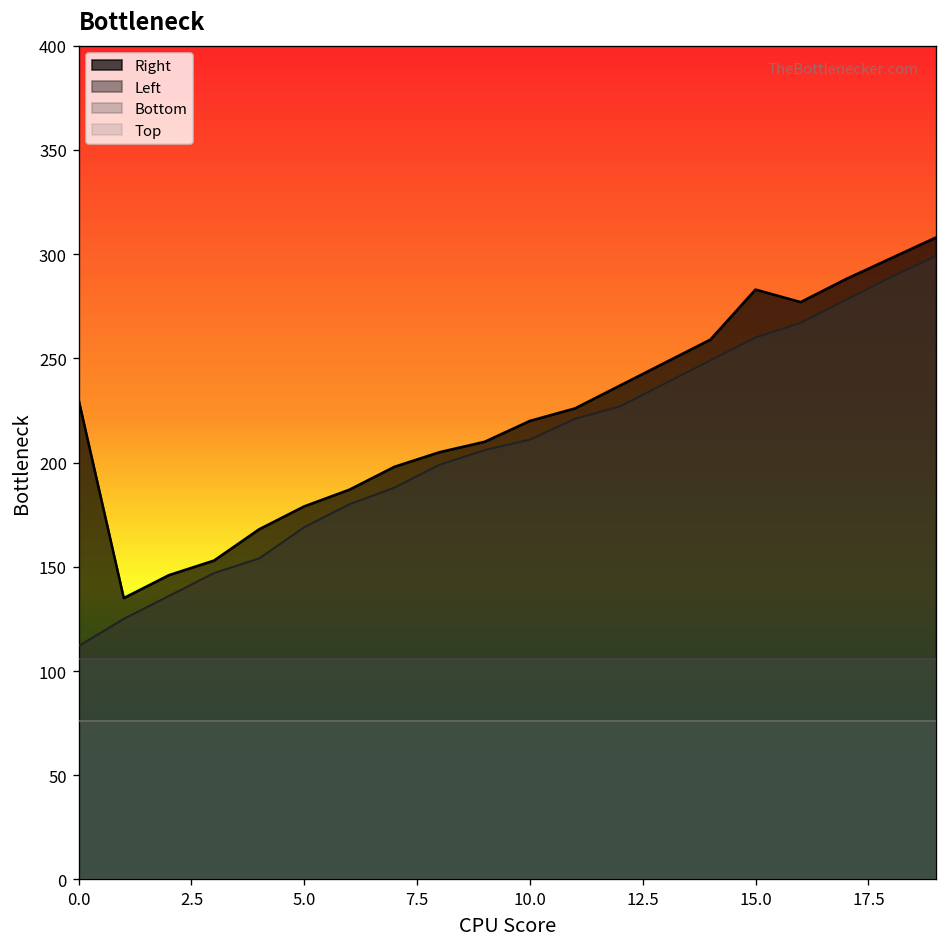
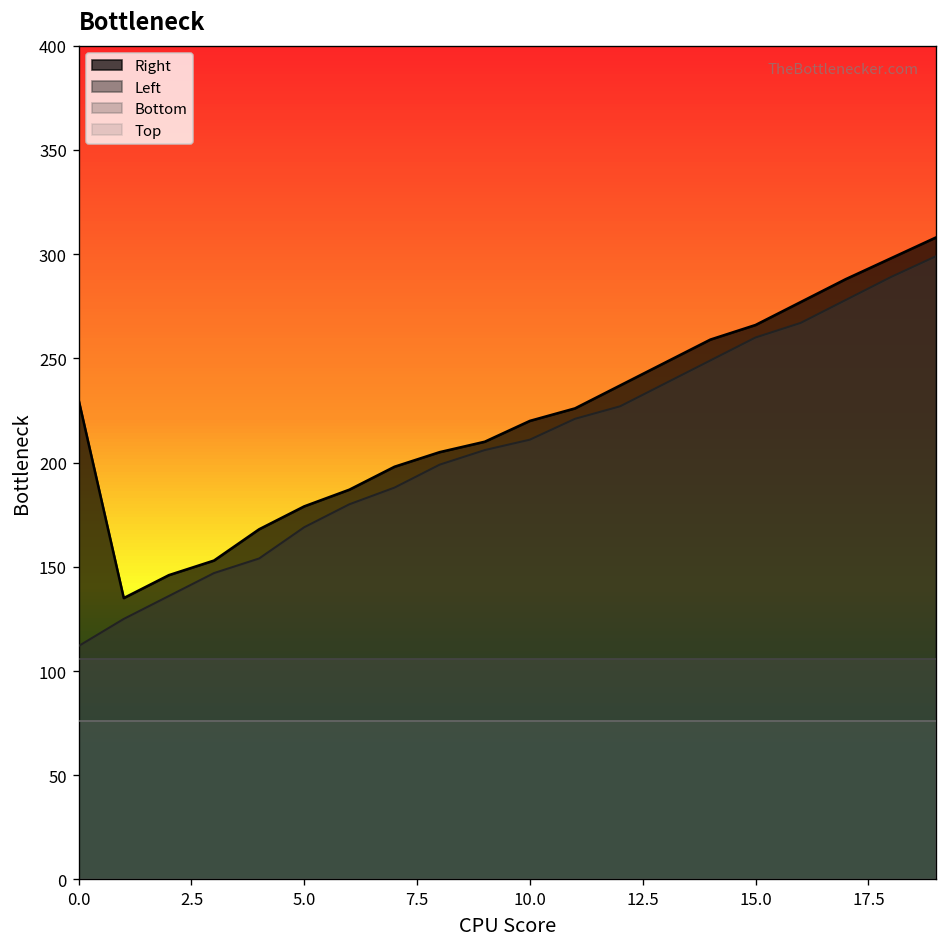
  {
    "Right": {
      "0.0": 230,
      "5.0": 179,
      "10.0": 220,
-     "15.0": 283
+     "15.0": 266
    }
  }
